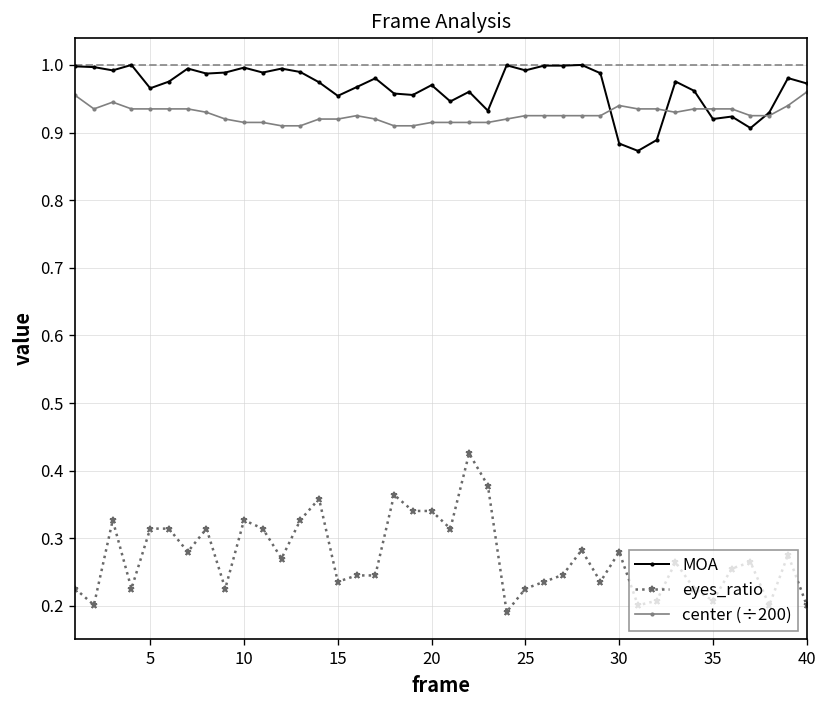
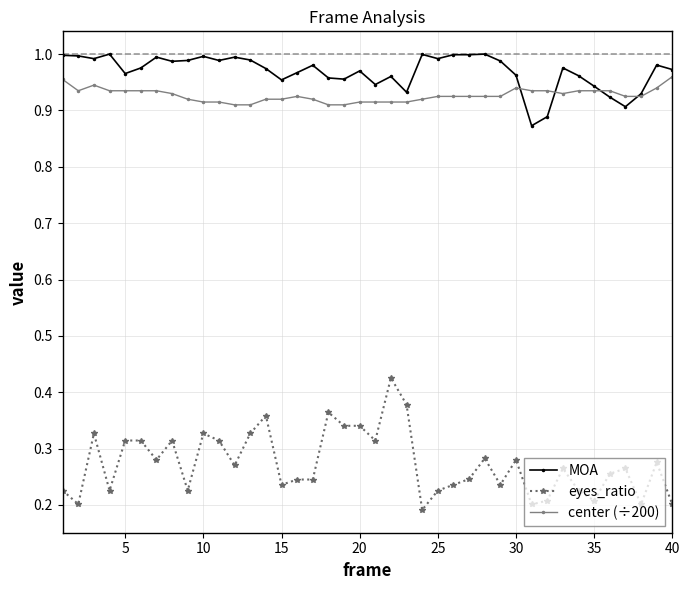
  {
    "MOA": {
      "5": 0.97,
      "10": 1.00,
      "15": 0.95,
      "20": 0.97,
      "25": 0.99,
-     "30": 0.88,
-     "35": 0.92,
+     "30": 0.96,
+     "35": 0.94,
      "40": 0.97
    }
  }
